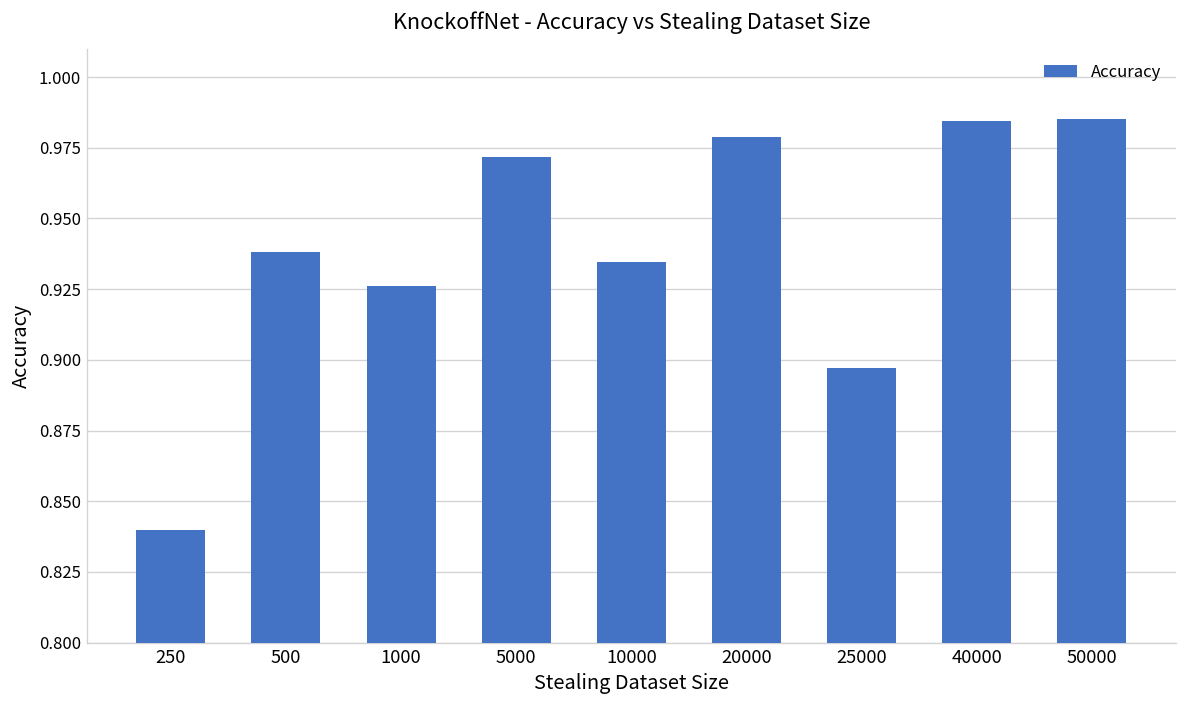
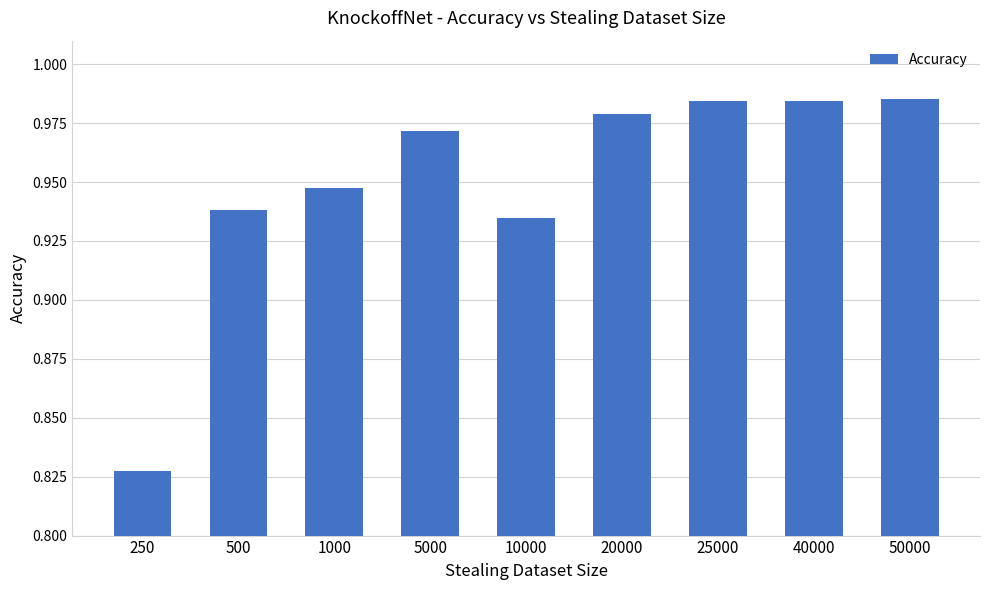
  {
-   "250": 0.840,
+   "250": 0.827,
    "500": 0.938,
-   "1000": 0.926,
+   "1000": 0.948,
    "5000": 0.972,
    "10000": 0.935,
    "20000": 0.979,
-   "25000": 0.897,
+   "25000": 0.984,
    "40000": 0.984,
    "50000": 0.985
  }
